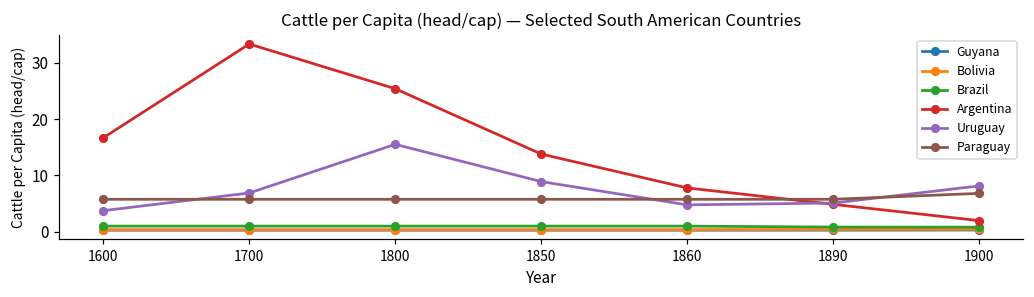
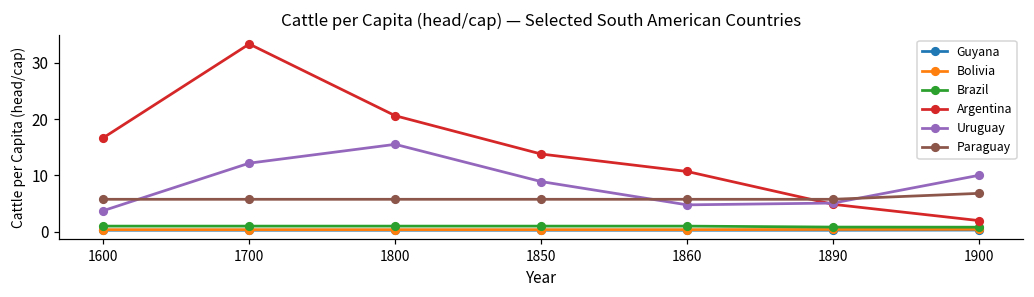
  {
    "Brazil": {
      "1600": 1,
      "1700": 1,
      "1800": 1,
      "1850": 1,
      "1860": 1
    },
    "Argentina": {
      "1600": 17,
      "1700": 33,
-     "1800": 25,
+     "1800": 21,
      "1850": 14,
-     "1860": 8,
+     "1860": 11,
      "1900": 2
    },
    "Uruguay": {
      "1600": 4,
-     "1700": 7,
+     "1700": 12,
      "1800": 16,
      "1850": 9,
      "1860": 5,
-     "1900": 8
+     "1900": 10
    },
    "Paraguay": {
      "1600": 6,
      "1700": 6,
      "1800": 6,
      "1850": 6,
      "1860": 6,
      "1890": 6,
      "1900": 7
    }
  }
